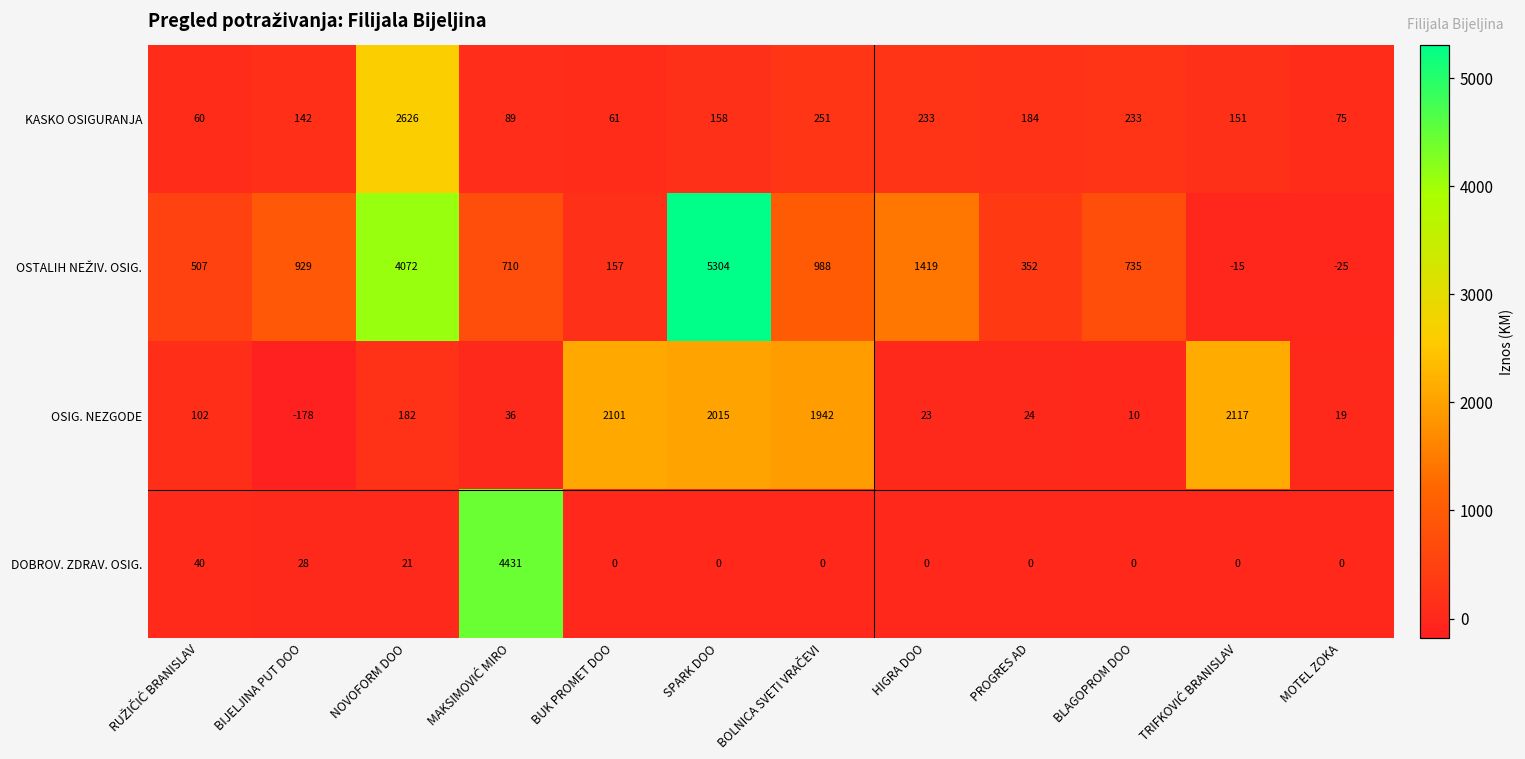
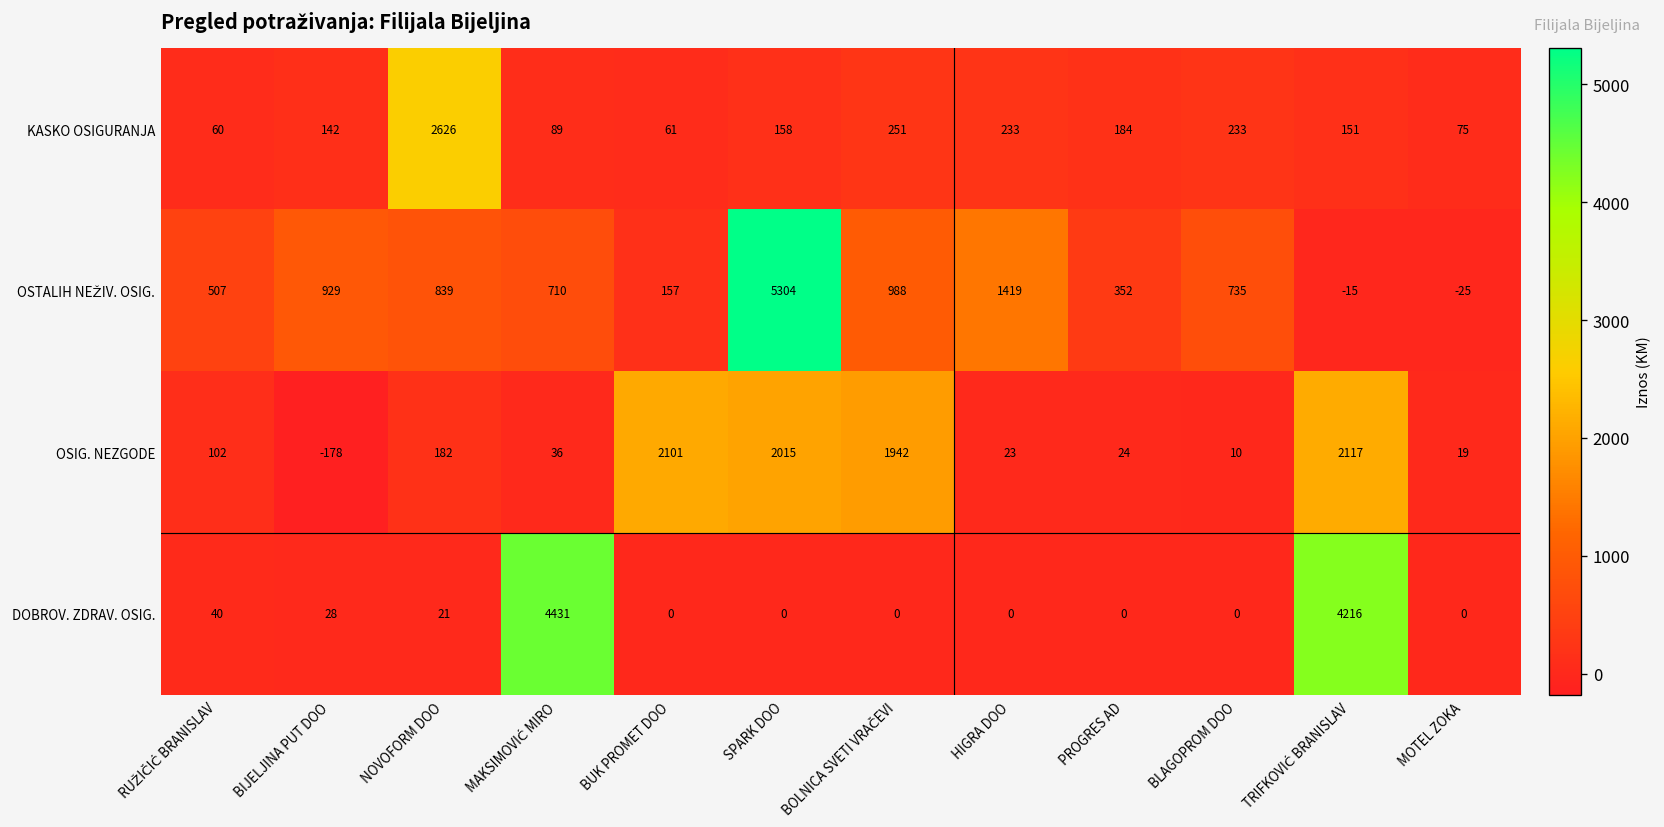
  {
    "KASKO OSIGURANJA": {
      "RUŽIČIĆ BRANISLAV": 60,
      "BIJELJINA PUT DOO": 142,
      "NOVOFORM DOO": 2626,
      "MAKSIMOVIĆ MIRO": 89,
      "BUK PROMET DOO": 61,
      "SPARK DOO": 158,
      "BOLNICA SVETI VRAČEVI": 251,
      "HIGRA DOO": 233,
      "PROGRES AD": 184,
      "BLAGOPROM DOO": 233,
      "TRIFKOVIĆ BRANISLAV": 151,
      "MOTEL ZOKA": 75
    },
    "OSTALIH NEŽIV. OSIG.": {
      "RUŽIČIĆ BRANISLAV": 507,
      "BIJELJINA PUT DOO": 929,
-     "NOVOFORM DOO": 4072,
+     "NOVOFORM DOO": 839,
      "MAKSIMOVIĆ MIRO": 710,
      "BUK PROMET DOO": 157,
      "SPARK DOO": 5304,
      "BOLNICA SVETI VRAČEVI": 988,
      "HIGRA DOO": 1419,
      "PROGRES AD": 352,
      "BLAGOPROM DOO": 735,
      "TRIFKOVIĆ BRANISLAV": -15,
      "MOTEL ZOKA": -25
    },
    "OSIG. NEZGODE": {
      "RUŽIČIĆ BRANISLAV": 102,
      "BIJELJINA PUT DOO": -178,
      "NOVOFORM DOO": 182,
      "MAKSIMOVIĆ MIRO": 36,
      "BUK PROMET DOO": 2101,
      "SPARK DOO": 2015,
      "BOLNICA SVETI VRAČEVI": 1942,
      "HIGRA DOO": 23,
      "PROGRES AD": 24,
      "BLAGOPROM DOO": 10,
      "TRIFKOVIĆ BRANISLAV": 2117,
      "MOTEL ZOKA": 19
    },
    "DOBROV. ZDRAV. OSIG.": {
      "RUŽIČIĆ BRANISLAV": 40,
      "BIJELJINA PUT DOO": 28,
      "NOVOFORM DOO": 21,
      "MAKSIMOVIĆ MIRO": 4431,
      "BUK PROMET DOO": 0,
      "SPARK DOO": 0,
      "BOLNICA SVETI VRAČEVI": 0,
      "HIGRA DOO": 0,
      "PROGRES AD": 0,
      "BLAGOPROM DOO": 0,
-     "TRIFKOVIĆ BRANISLAV": 0,
+     "TRIFKOVIĆ BRANISLAV": 4216,
      "MOTEL ZOKA": 0
    }
  }
